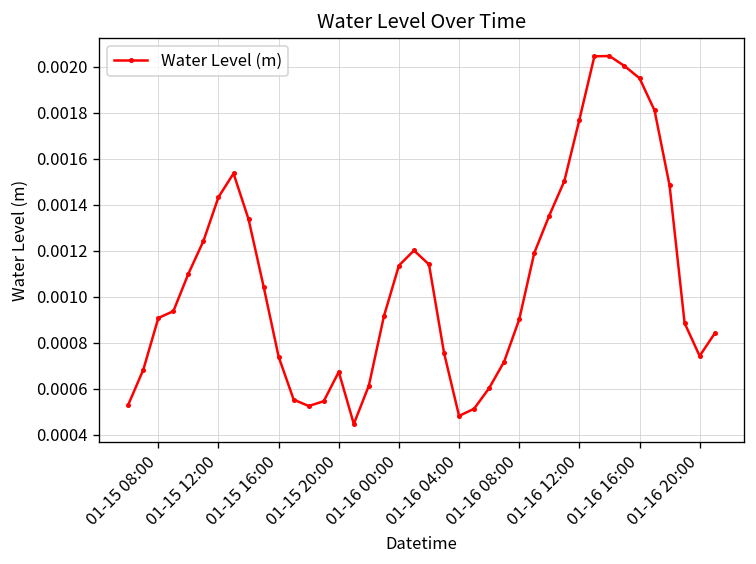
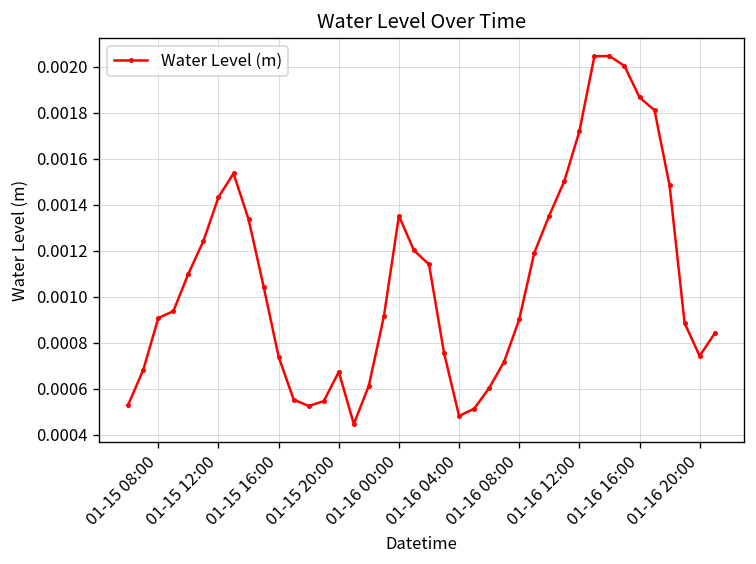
  {
    "01-15 08:00": 0.00091,
    "01-15 12:00": 0.00143,
    "01-15 16:00": 0.00074,
    "01-15 20:00": 0.00067,
-   "01-16 00:00": 0.00114,
+   "01-16 00:00": 0.00135,
    "01-16 04:00": 0.00048,
    "01-16 08:00": 0.00090,
-   "01-16 12:00": 0.00177,
-   "01-16 16:00": 0.00195,
+   "01-16 12:00": 0.00172,
+   "01-16 16:00": 0.00187,
    "01-16 20:00": 0.00074
  }
